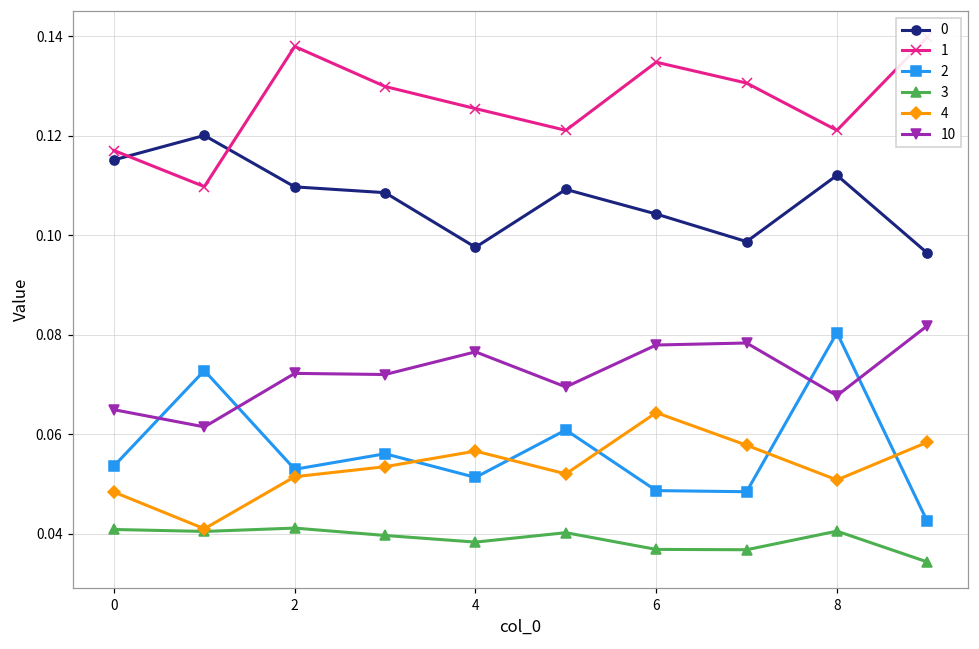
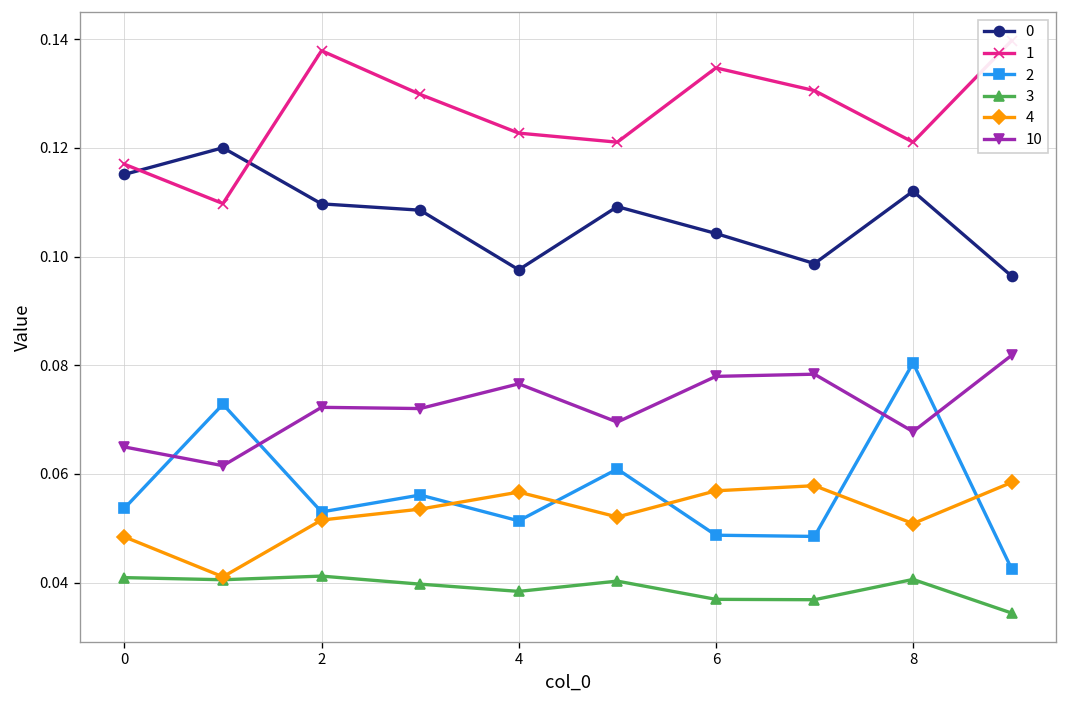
  {
    "0": {
      "0": 0.115,
      "2": 0.110,
      "4": 0.098,
      "6": 0.104,
      "8": 0.112
    },
    "1": {
      "0": 0.117,
      "2": 0.138,
-     "4": 0.125,
+     "4": 0.123,
      "6": 0.135,
      "8": 0.121
    },
    "2": {
      "0": 0.054,
      "2": 0.053,
      "4": 0.051,
      "6": 0.049,
      "8": 0.080
    },
    "3": {
      "0": 0.041,
      "2": 0.041,
      "4": 0.038,
      "6": 0.037,
      "8": 0.041
    },
    "4": {
      "0": 0.048,
      "2": 0.051,
      "4": 0.057,
-     "6": 0.064,
+     "6": 0.057,
      "8": 0.051
    },
    "10": {
      "0": 0.065,
      "2": 0.072,
      "4": 0.077,
      "6": 0.078,
      "8": 0.068
    }
  }
